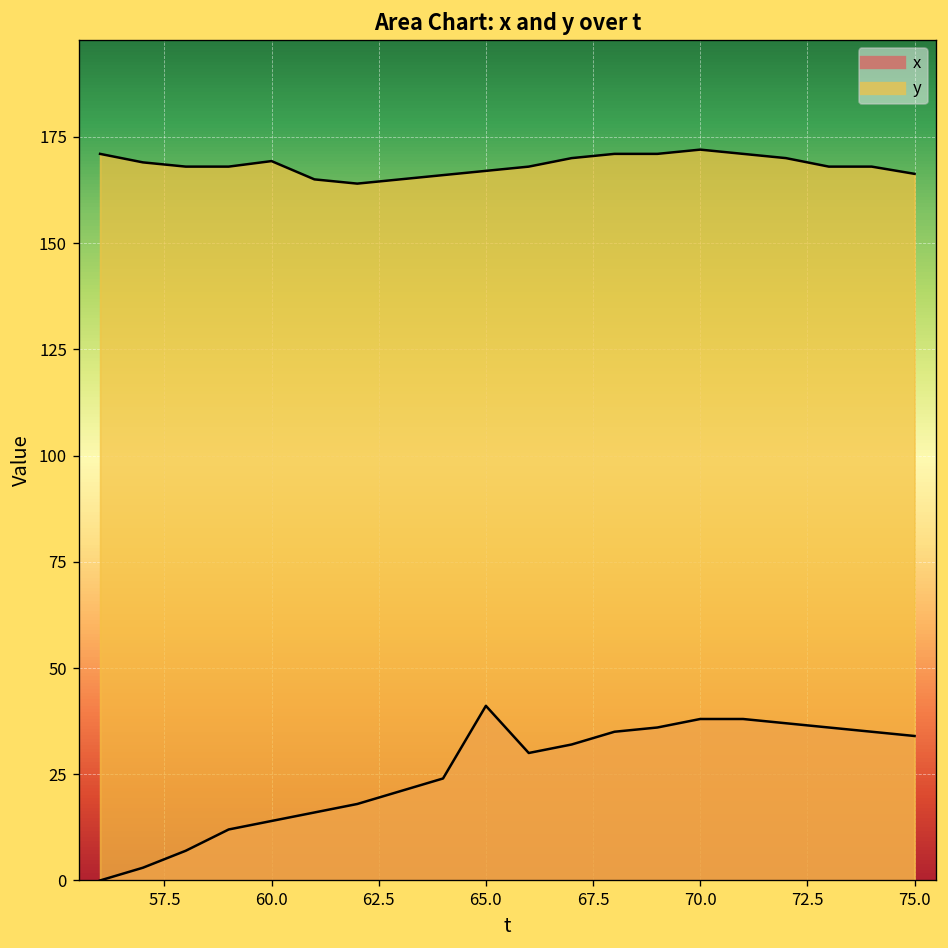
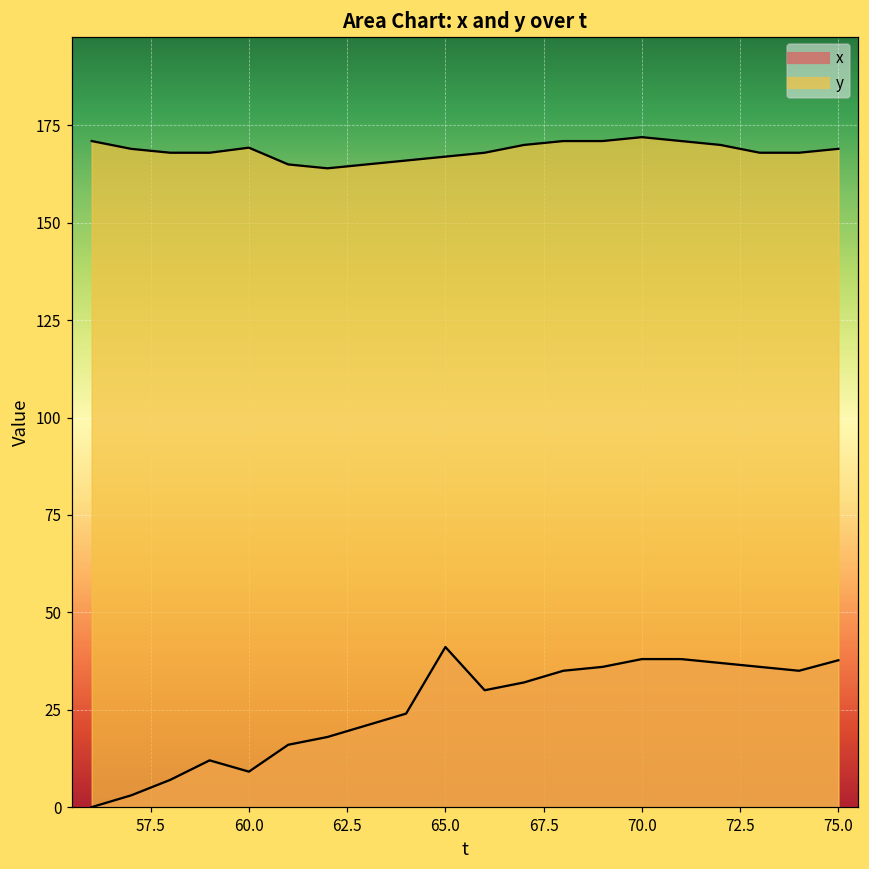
  {
    "x": {
-     "60.0": 14,
+     "60.0": 9,
      "65.0": 41,
      "70.0": 38,
-     "75.0": 34
+     "75.0": 38
    },
    "y": {
      "60.0": 169,
      "65.0": 167,
      "70.0": 172,
-     "75.0": 166
+     "75.0": 169
    }
  }
